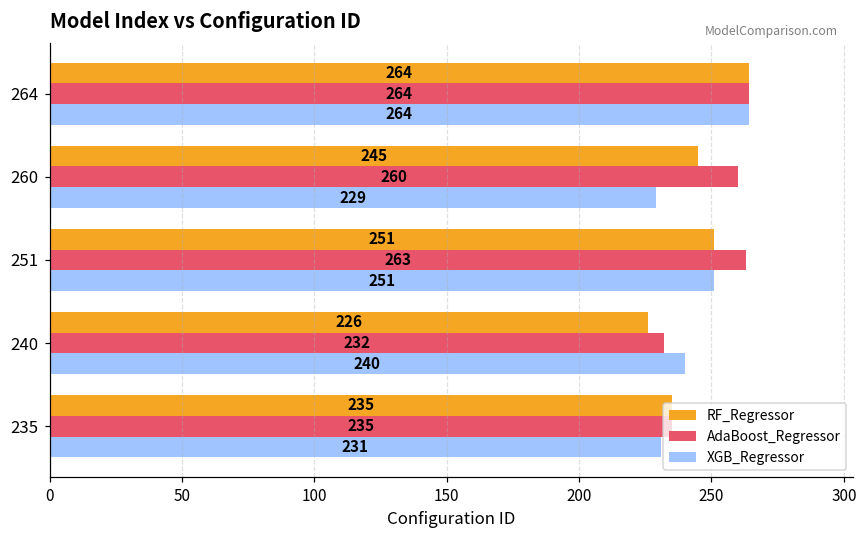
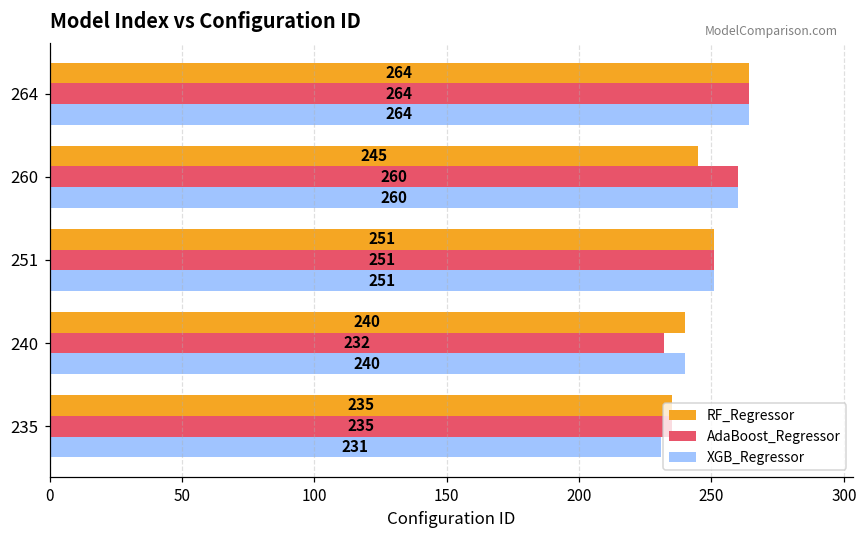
  {
    "RF_Regressor": {
      "264": 264,
      "260": 245,
      "251": 251,
-     "240": 226
+     "240": 240
    },
    "AdaBoost_Regressor": {
      "264": 264,
      "260": 260,
-     "251": 263,
+     "251": 251,
      "240": 232
    },
    "XGB_Regressor": {
      "264": 264,
-     "260": 229,
+     "260": 260,
      "251": 251,
      "240": 240,
      "235": 231
    }
  }
